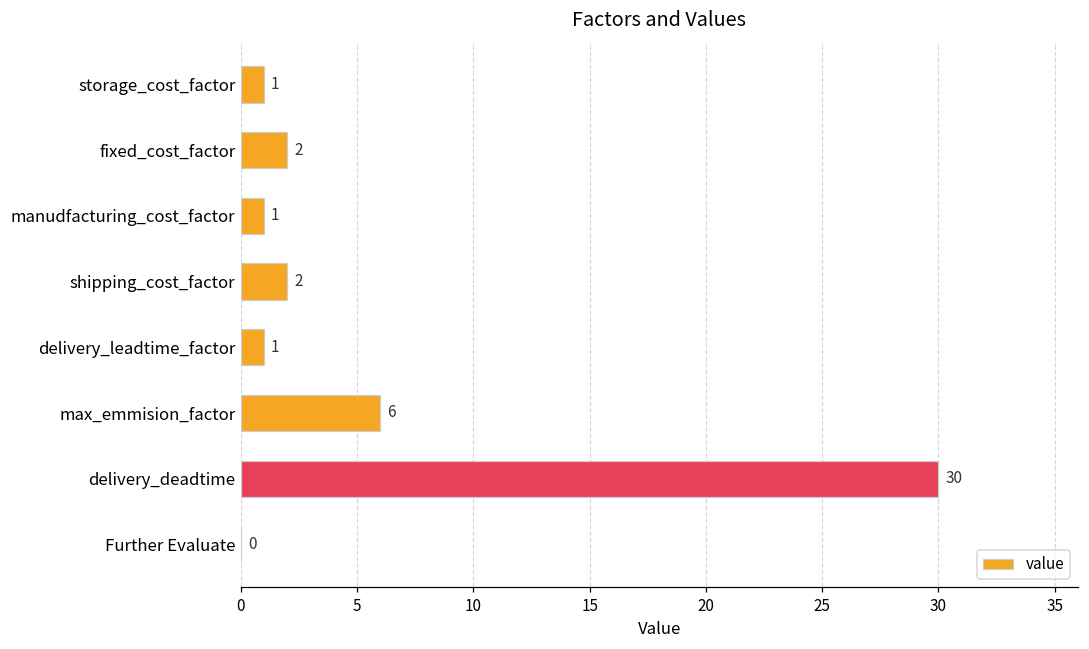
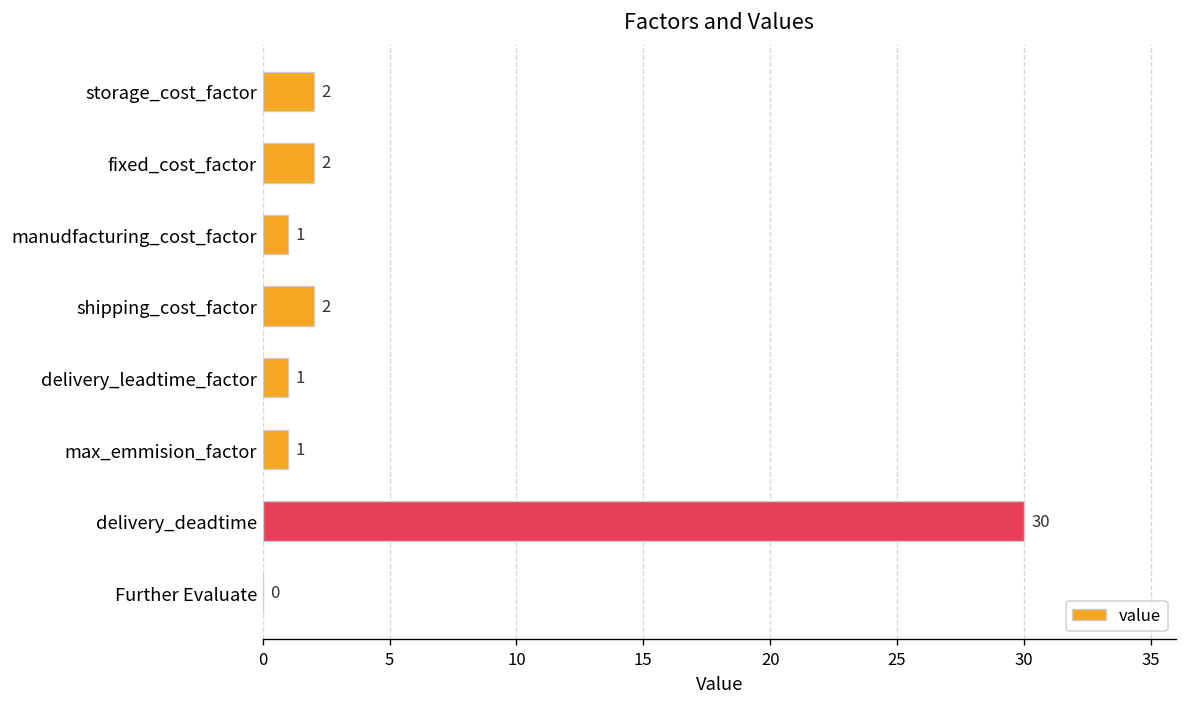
  {
-   "storage_cost_factor": 1,
+   "storage_cost_factor": 2,
    "fixed_cost_factor": 2,
    "manudfacturing_cost_factor": 1,
    "shipping_cost_factor": 2,
    "delivery_leadtime_factor": 1,
-   "max_emmision_factor": 6,
+   "max_emmision_factor": 1,
    "delivery_deadtime": 30,
    "Further Evaluate": 0
  }
